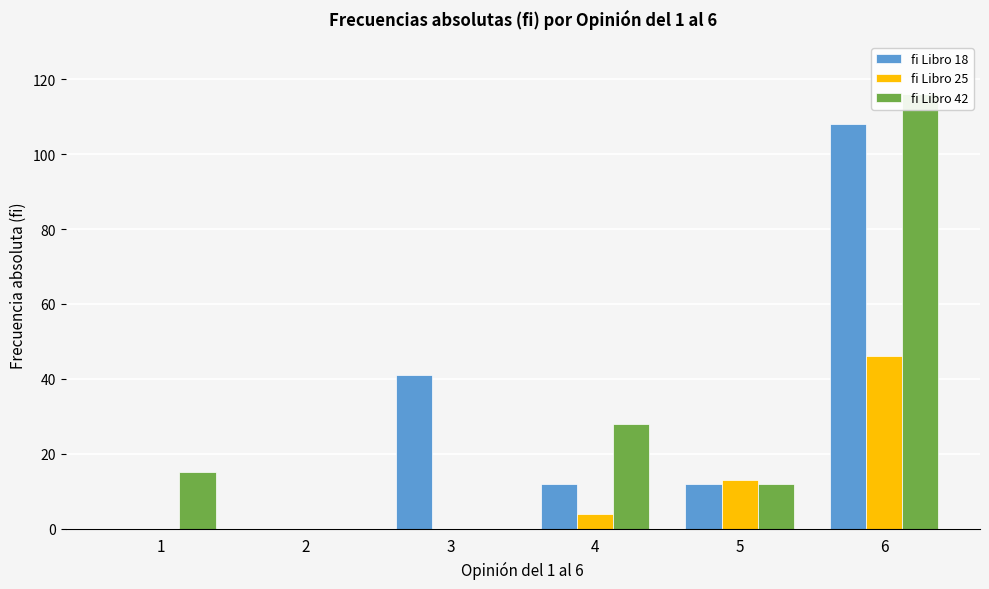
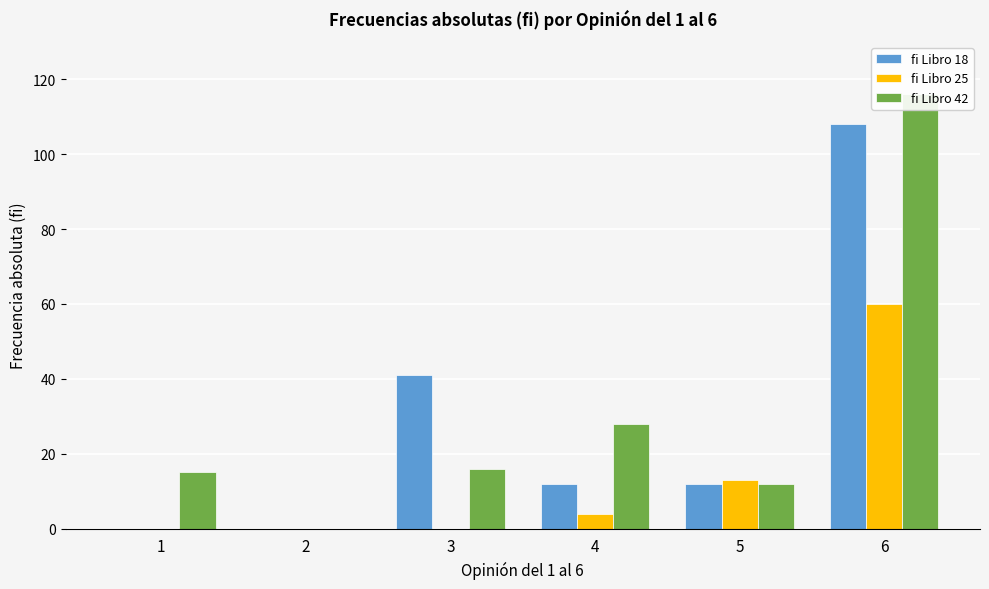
  {
    "fi Libro 18": {
      "1": 0,
      "2": 0,
      "3": 41,
      "4": 12,
      "5": 12,
      "6": 108
    },
    "fi Libro 25": {
      "1": 0,
      "2": 0,
      "3": 0,
      "4": 4,
      "5": 13,
-     "6": 46
+     "6": 60
    },
    "fi Libro 42": {
      "1": 15,
      "2": 0,
-     "3": 0,
+     "3": 16,
      "4": 28,
      "5": 12
    }
  }
